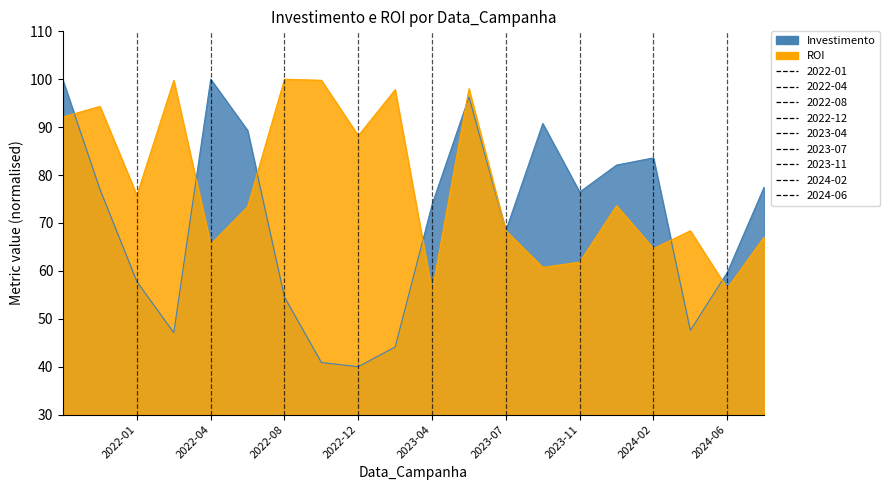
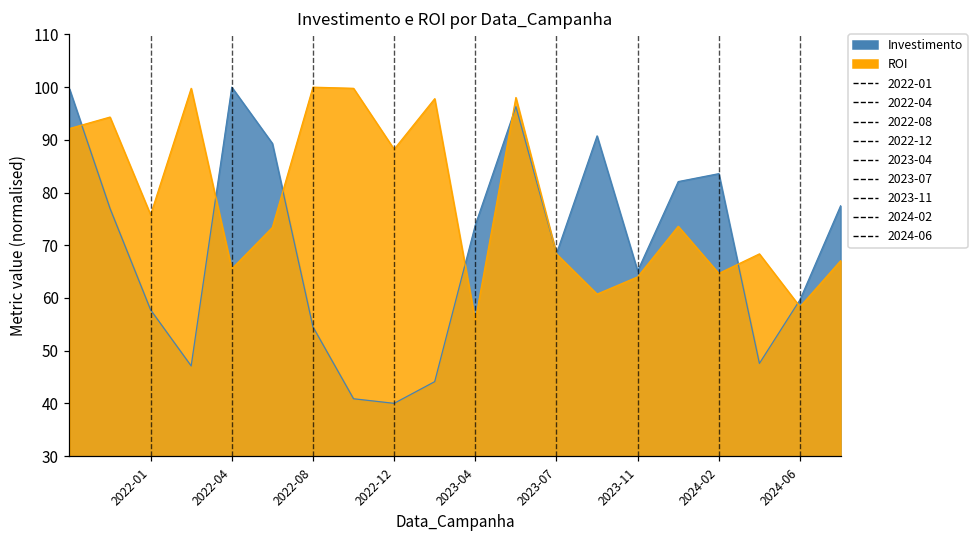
  {
    "Investimento": {
      "2022-01": 58,
      "2022-08": 55,
-     "2023-11": 76,
+     "2023-11": 65,
      "2024-06": 60
    },
    "ROI": {
      "2022-01": 76,
      "2022-08": 100,
-     "2023-11": 62,
-     "2024-06": 56
+     "2023-11": 64,
+     "2024-06": 58
    }
  }
